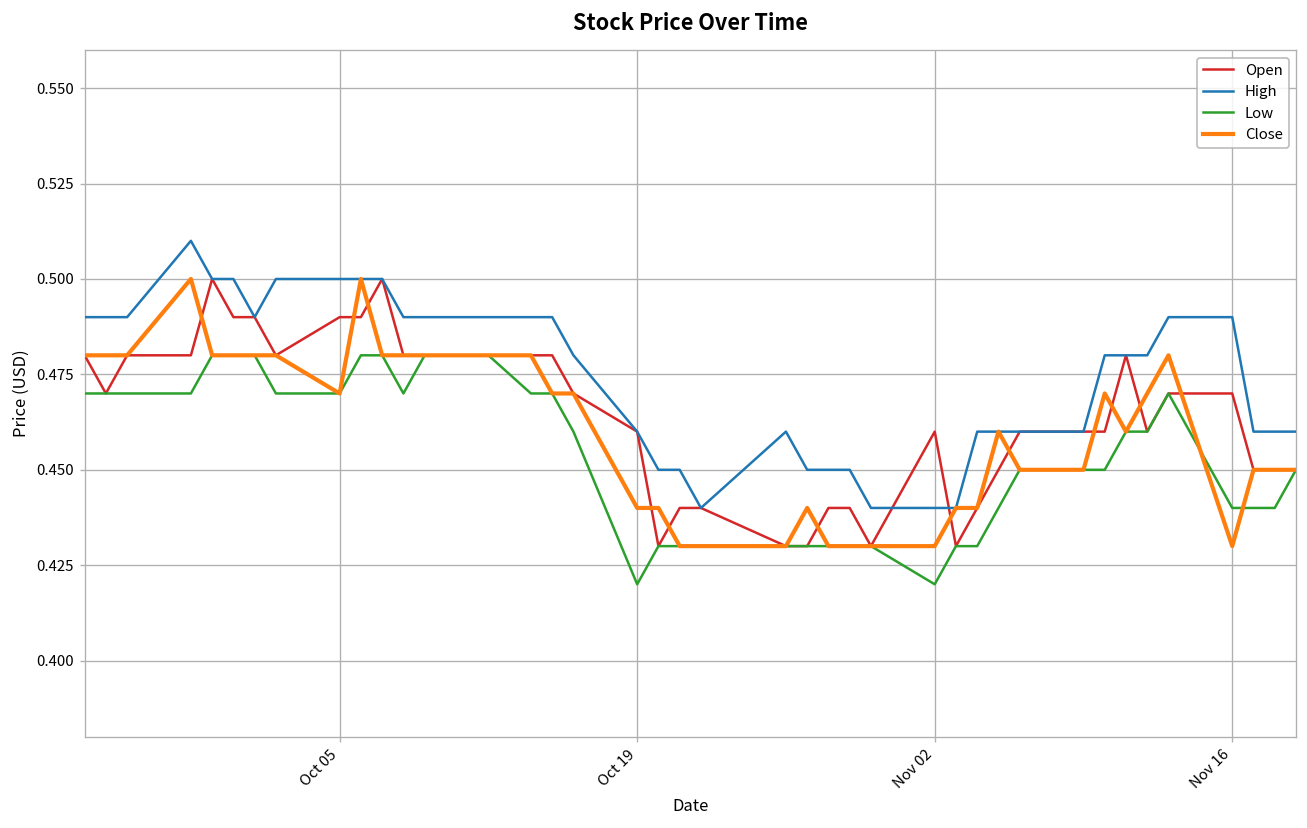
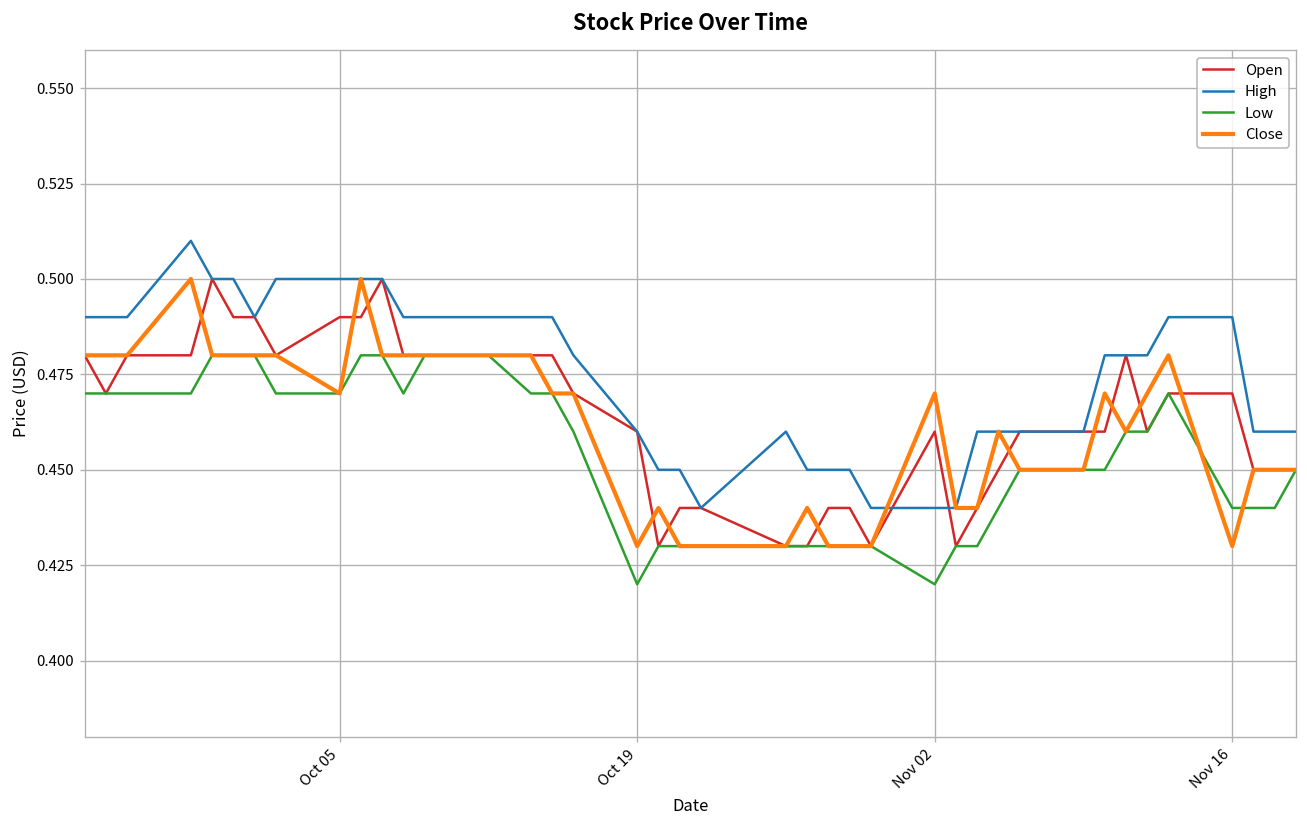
  {
    "Open": {
      "Oct 05": 0.49,
      "Nov 02": 0.46,
      "Nov 16": 0.47
    },
    "High": {
      "Oct 05": 0.50,
      "Nov 02": 0.44,
      "Nov 16": 0.49
    },
    "Low": {
      "Oct 19": 0.42,
      "Nov 02": 0.42,
      "Nov 16": 0.44
    },
    "Close": {
-     "Oct 19": 0.44,
-     "Nov 02": 0.43,
+     "Oct 19": 0.43,
+     "Nov 02": 0.47,
      "Nov 16": 0.43
    }
  }
